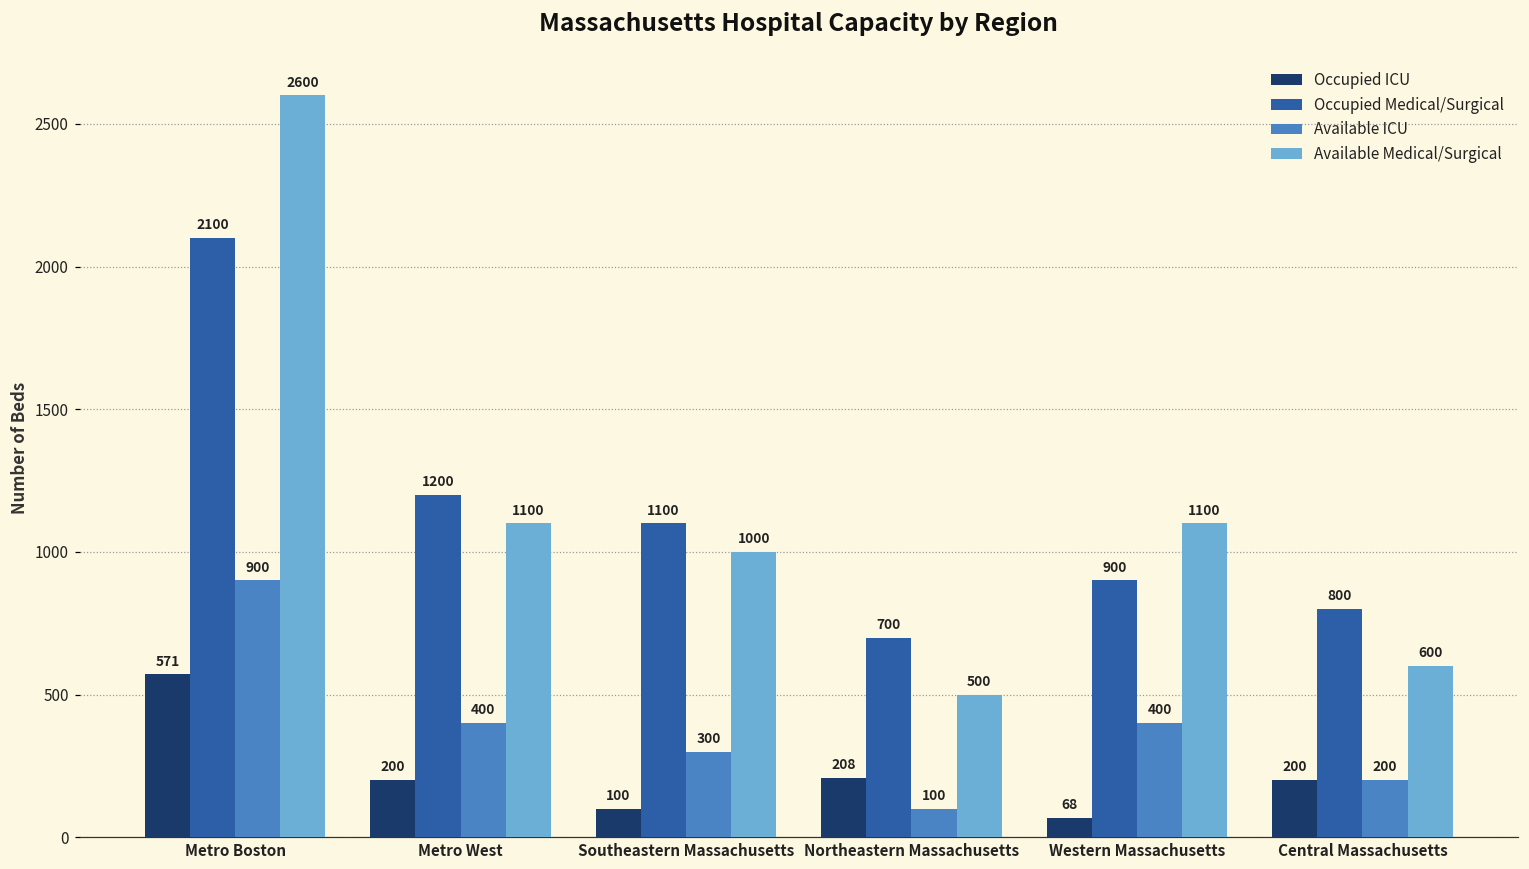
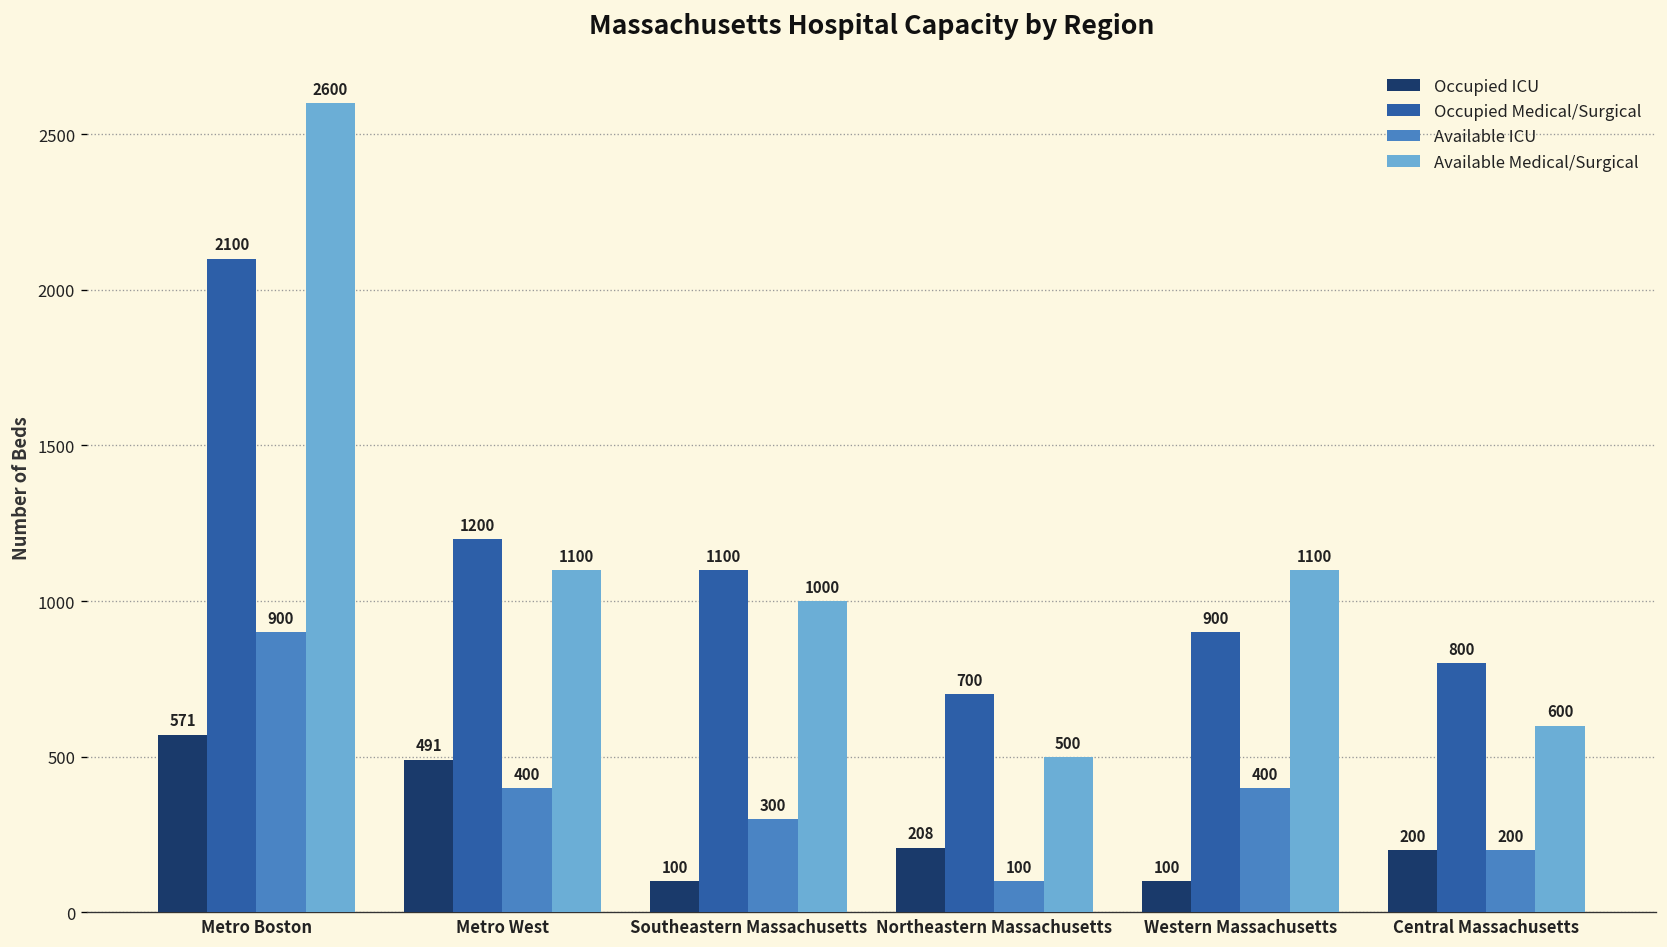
  {
    "Occupied ICU": {
      "Metro Boston": 571,
-     "Metro West": 200,
+     "Metro West": 491,
      "Southeastern Massachusetts": 100,
      "Northeastern Massachusetts": 208,
-     "Western Massachusetts": 68,
+     "Western Massachusetts": 100,
      "Central Massachusetts": 200
    }
  }
